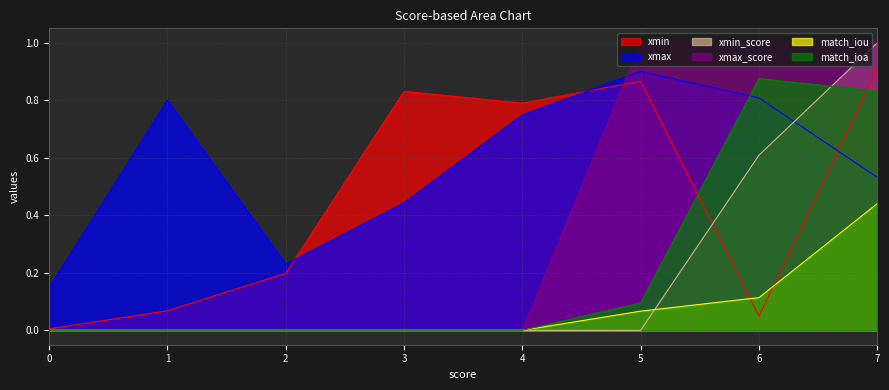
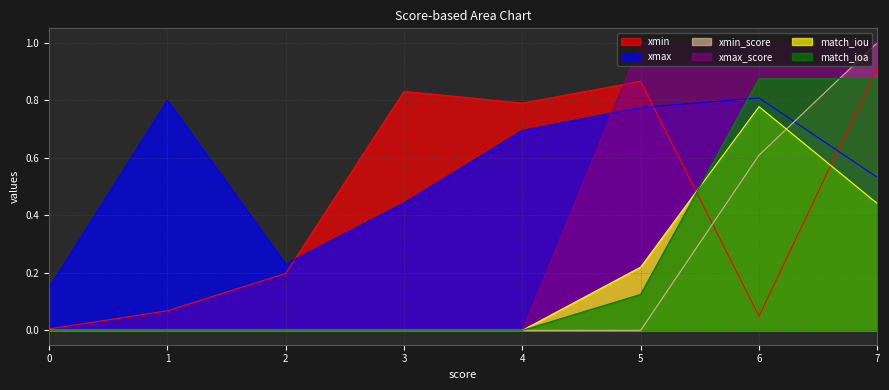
  {
    "xmin": {
      "1": 0.07,
      "2": 0.20,
      "3": 0.83,
      "4": 0.79,
      "5": 0.87,
      "6": 0.05,
      "7": 0.91
    },
    "xmax": {
      "0": 0.15,
      "1": 0.80,
      "2": 0.23,
      "3": 0.44,
-     "4": 0.75,
-     "5": 0.90,
+     "4": 0.70,
+     "5": 0.78,
      "6": 0.81,
      "7": 0.53
    },
    "xmin_score": {
      "5": 0.00,
      "6": 0.61
    },
    "match_iou": {
-     "5": 0.07,
-     "6": 0.11,
+     "5": 0.22,
+     "6": 0.78,
      "7": 0.44
    },
    "match_ioa": {
-     "5": 0.10,
+     "5": 0.13,
      "6": 0.88,
-     "7": 0.83
+     "7": 0.88
    }
  }
